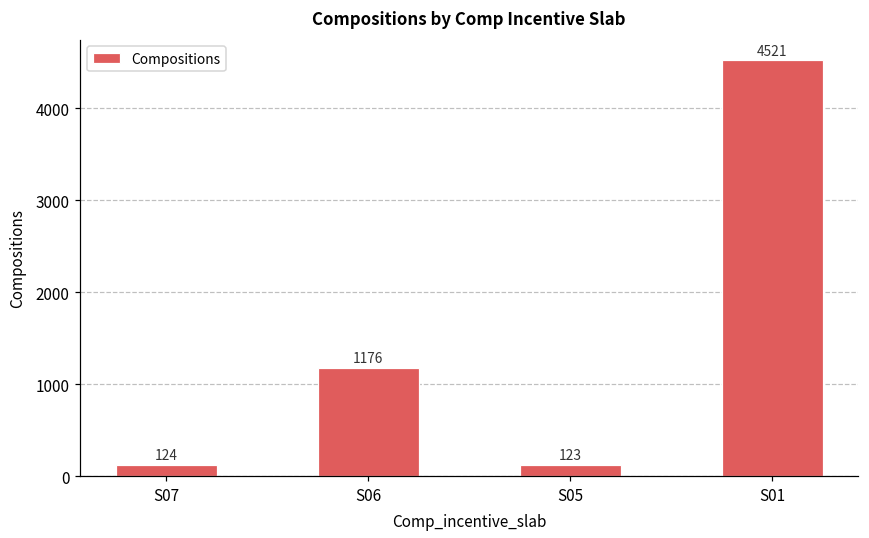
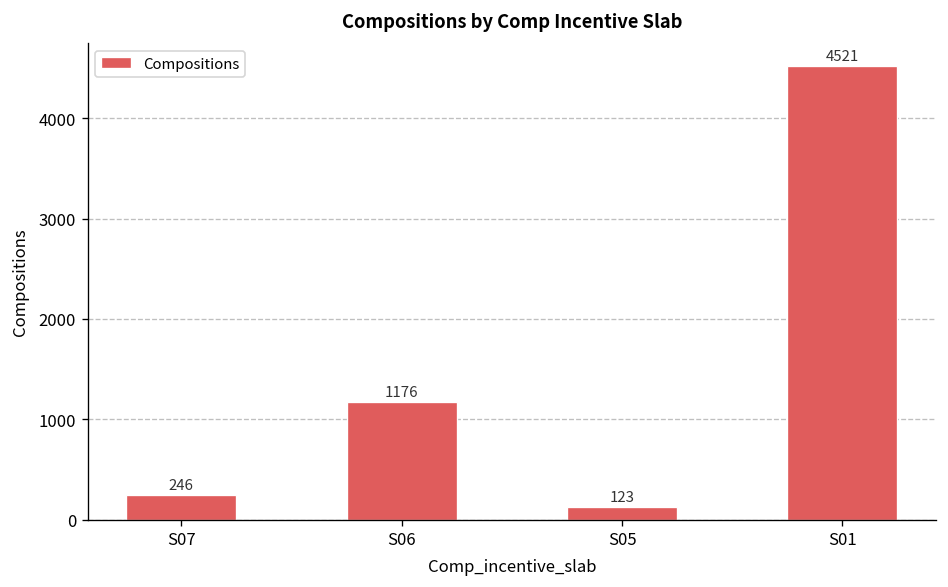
  {
-   "S07": 124,
+   "S07": 246,
    "S06": 1176,
    "S05": 123,
    "S01": 4521
  }
